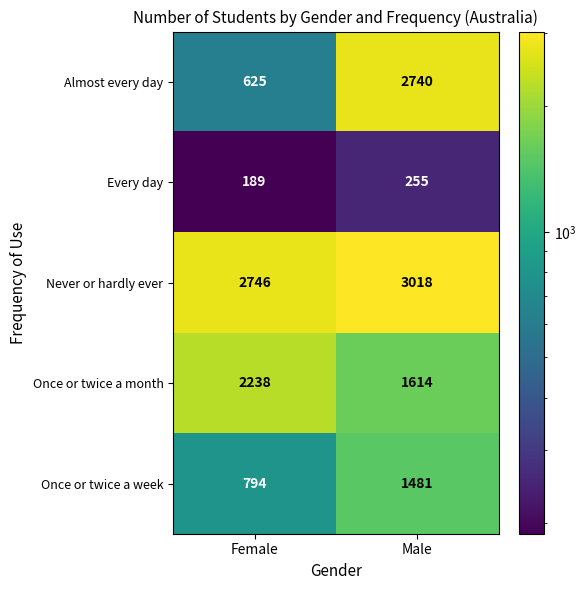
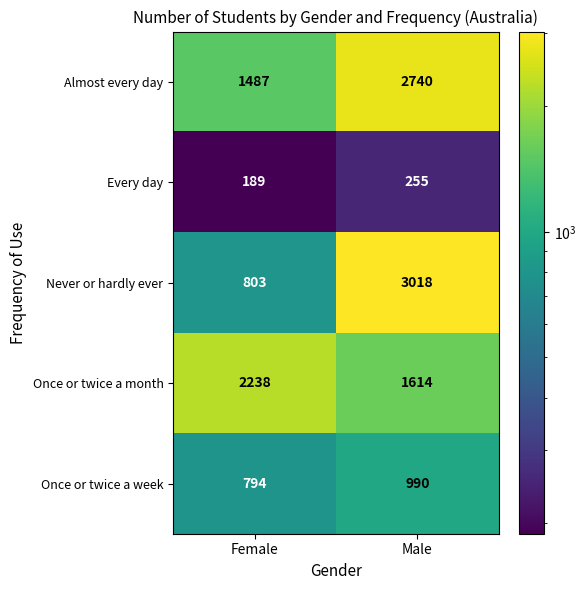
  {
    "Almost every day": {
-     "Female": 625,
+     "Female": 1487,
      "Male": 2740
    },
    "Every day": {
      "Female": 189,
      "Male": 255
    },
    "Never or hardly ever": {
-     "Female": 2746,
+     "Female": 803,
      "Male": 3018
    },
    "Once or twice a month": {
      "Female": 2238,
      "Male": 1614
    },
    "Once or twice a week": {
      "Female": 794,
-     "Male": 1481
+     "Male": 990
    }
  }
